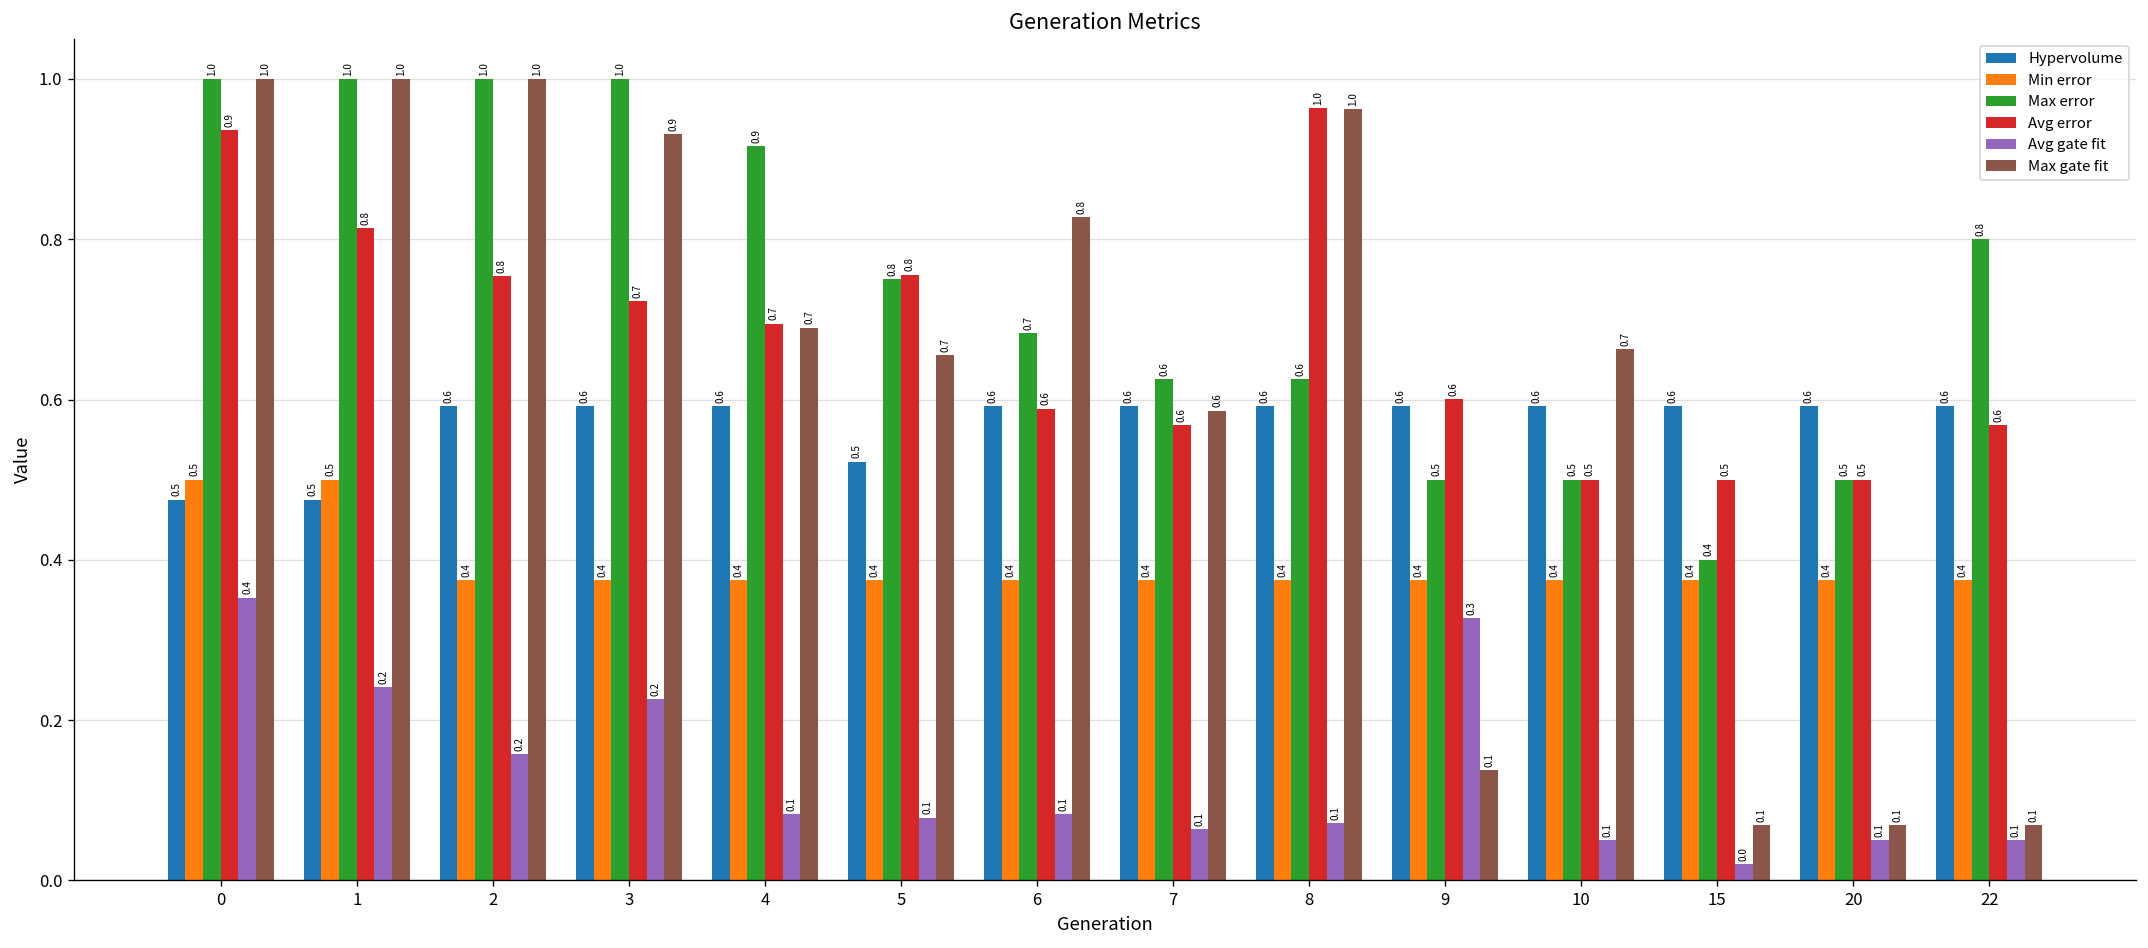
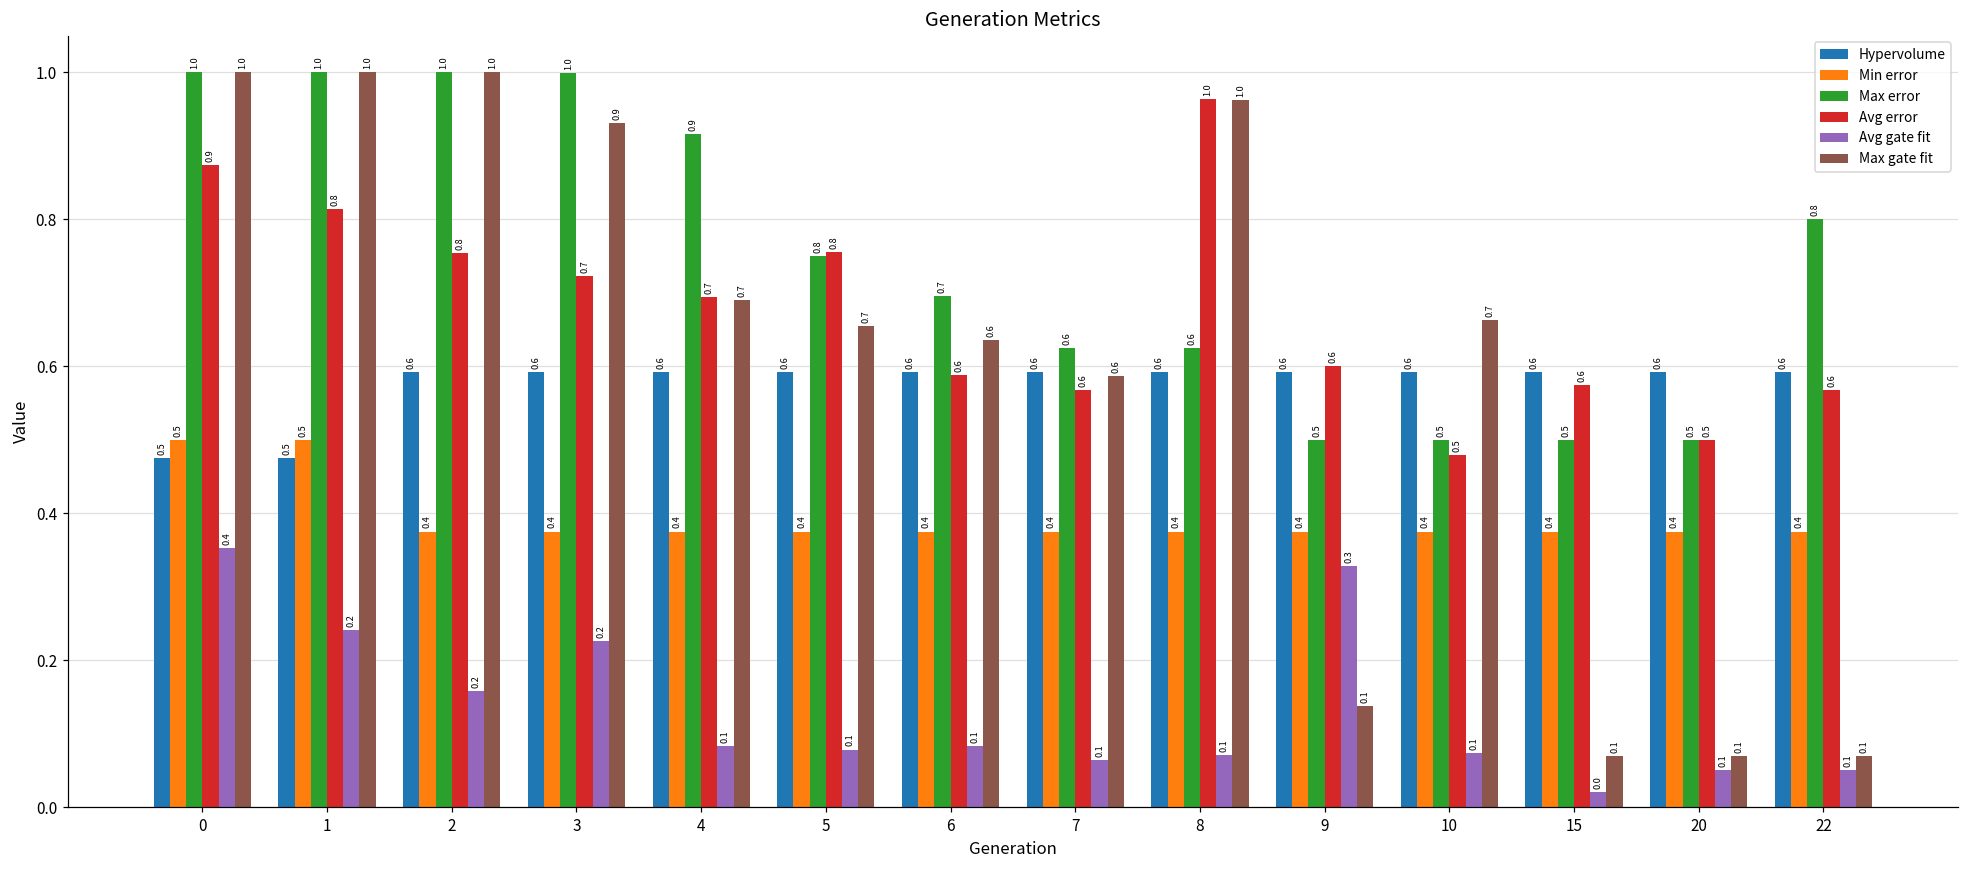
  {
    "Hypervolume": {
      "0": 0.5,
      "1": 0.5,
      "2": 0.6,
      "3": 0.6,
      "4": 0.6,
-     "5": 0.5,
+     "5": 0.6,
      "6": 0.6,
      "7": 0.6,
      "8": 0.6,
      "9": 0.6,
      "10": 0.6,
      "15": 0.6,
      "20": 0.6,
      "22": 0.6
    },
    "Min error": {
      "0": 0.5,
      "1": 0.5,
      "2": 0.4,
      "3": 0.4,
      "4": 0.4,
      "5": 0.4,
      "6": 0.4,
      "7": 0.4,
      "8": 0.4,
      "9": 0.4,
      "10": 0.4,
      "15": 0.4,
      "20": 0.4,
      "22": 0.4
    },
    "Max error": {
      "0": 1.0,
      "1": 1.0,
      "2": 1.0,
      "3": 1.0,
      "4": 0.9,
      "5": 0.8,
-     "6": 0.68,
+     "6": 0.70,
      "7": 0.6,
      "8": 0.6,
      "9": 0.5,
      "10": 0.5,
-     "15": 0.4,
+     "15": 0.5,
      "20": 0.5,
      "22": 0.8
    },
    "Avg error": {
-     "0": 0.94,
+     "0": 0.87,
      "1": 0.8,
      "2": 0.8,
      "3": 0.7,
      "4": 0.7,
      "5": 0.8,
      "6": 0.6,
      "7": 0.6,
      "8": 1.0,
      "9": 0.6,
-     "10": 0.50,
-     "15": 0.5,
+     "10": 0.48,
+     "15": 0.6,
      "20": 0.5,
      "22": 0.6
    },
    "Avg gate fit": {
-     "10": 0.05
+     "10": 0.07
    },
    "Max gate fit": {
      "0": 1.0,
      "1": 1.0,
      "2": 1.0,
      "3": 0.9,
      "4": 0.7,
      "5": 0.7,
-     "6": 0.8,
+     "6": 0.6,
      "7": 0.6,
      "8": 1.0,
      "9": 0.1,
      "10": 0.7,
      "15": 0.1,
      "20": 0.1,
      "22": 0.1
    }
  }
